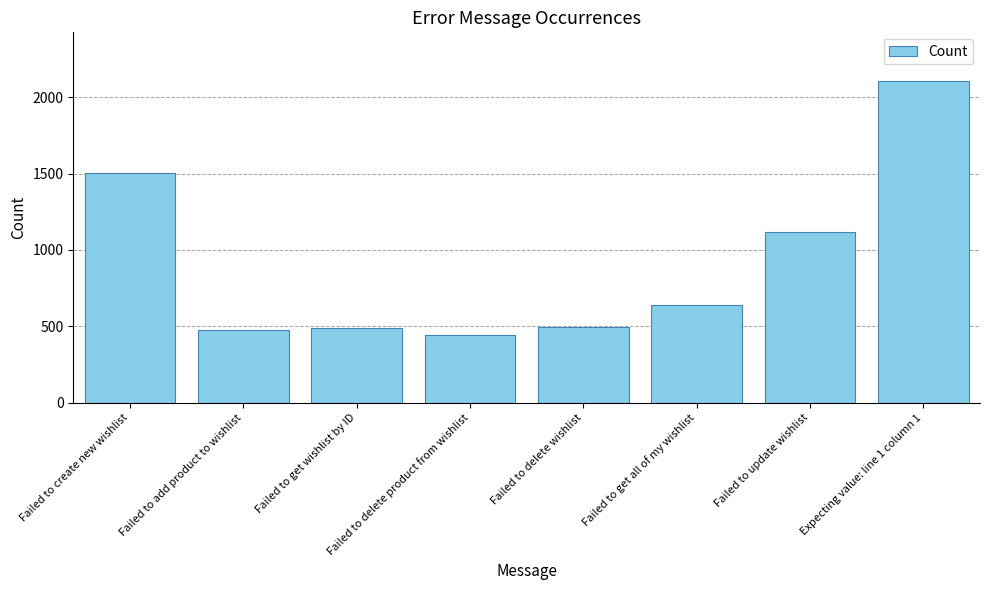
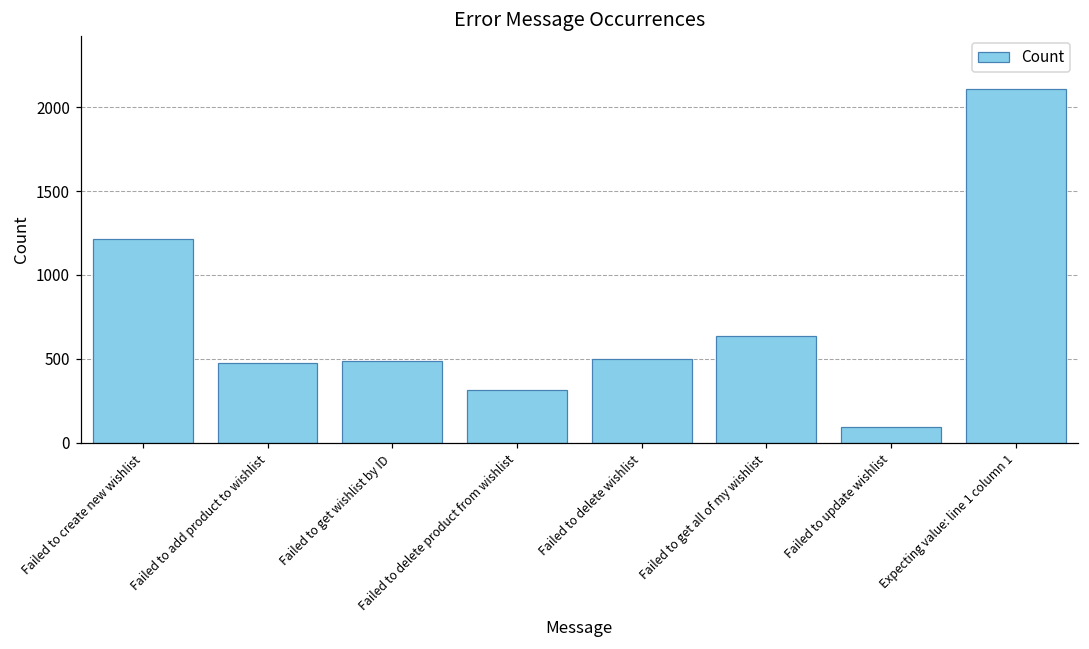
  {
-   "Failed to create new wishlist": 1510,
+   "Failed to create new wishlist": 1210,
    "Failed to add product to wishlist": 480,
    "Failed to get wishlist by ID": 490,
-   "Failed to delete product from wishlist": 440,
+   "Failed to delete product from wishlist": 320,
    "Failed to delete wishlist": 500,
    "Failed to get all of my wishlist": 640,
-   "Failed to update wishlist": 1120,
+   "Failed to update wishlist": 90,
    "Expecting value: line 1 column 1": 2110
  }
